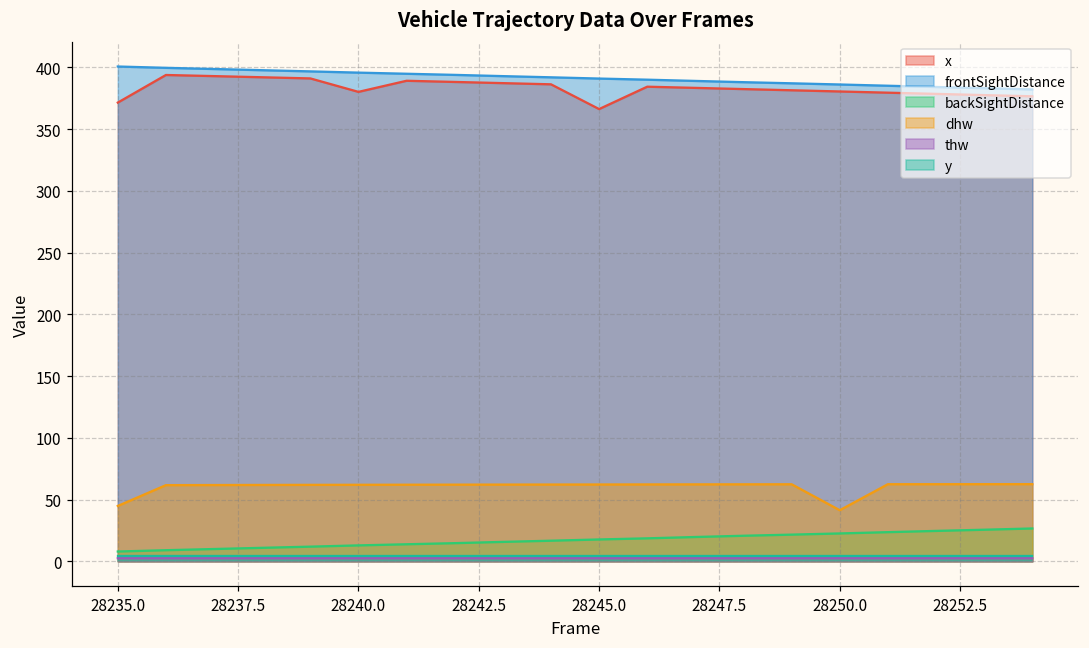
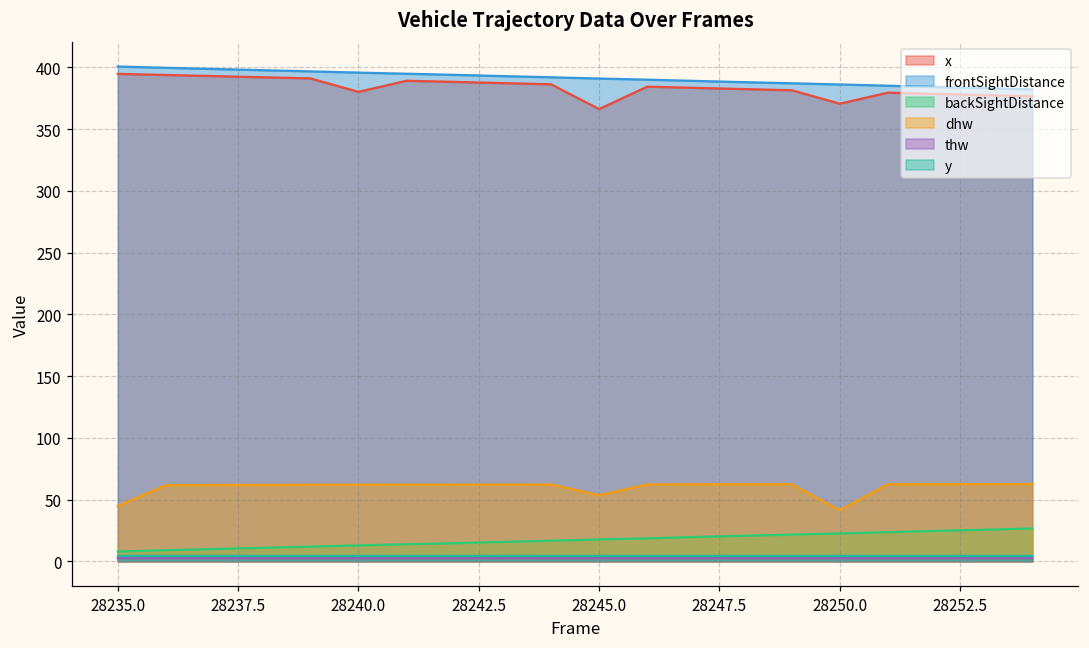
  {
    "x": {
-     "28235.0": 371,
+     "28235.0": 395,
      "28240.0": 380,
      "28245.0": 366,
-     "28250.0": 380
+     "28250.0": 371
    },
    "dhw": {
      "28235.0": 45,
      "28240.0": 62,
-     "28245.0": 62,
+     "28245.0": 54,
      "28250.0": 41
    }
  }
